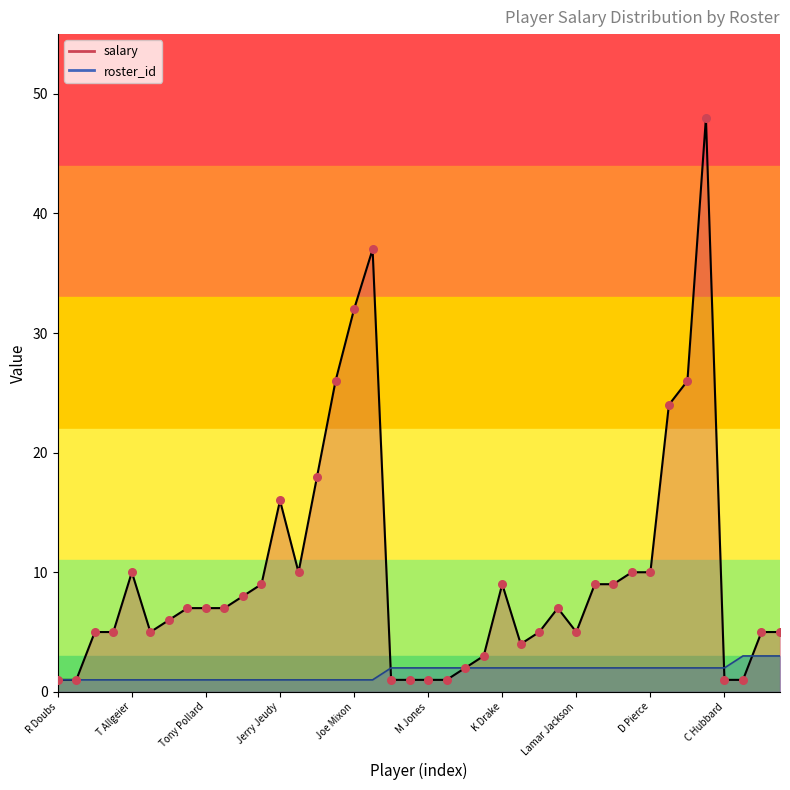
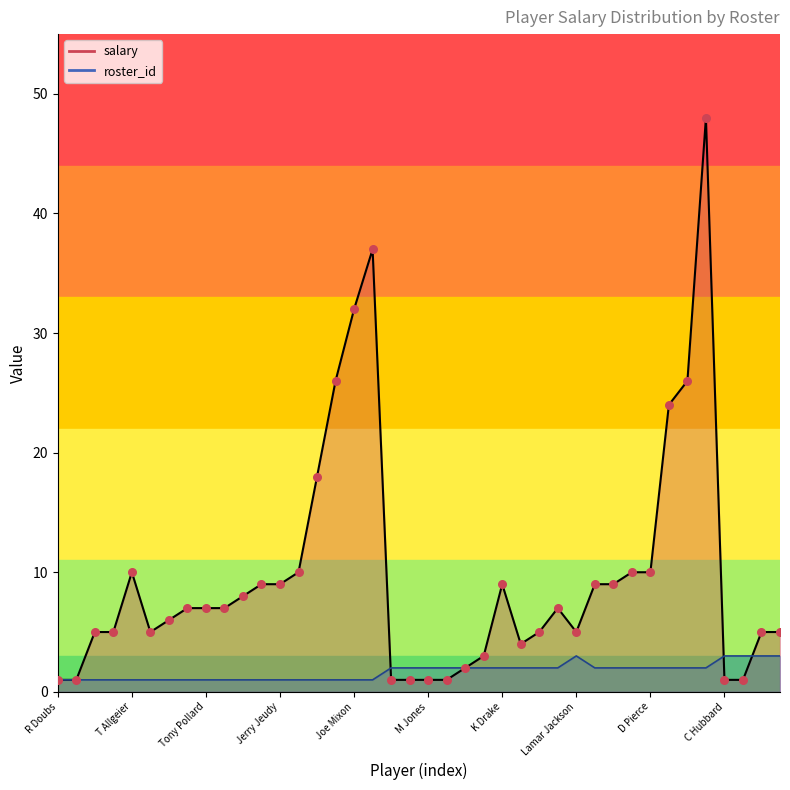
  {
    "salary": {
      "T Allgeier": 10,
      "Tony Pollard": 7,
-     "Jerry Jeudy": 16,
+     "Jerry Jeudy": 9,
      "Joe Mixon": 32,
      "M Jones": 1,
      "K Drake": 9,
      "Lamar Jackson": 5,
      "D Pierce": 10,
      "C Hubbard": 1
    },
    "roster_id": {
      "T Allgeier": 1,
      "Tony Pollard": 1,
      "Jerry Jeudy": 1,
      "Joe Mixon": 1,
      "M Jones": 2,
      "K Drake": 2,
-     "Lamar Jackson": 2,
+     "Lamar Jackson": 3,
      "D Pierce": 2,
-     "C Hubbard": 2
+     "C Hubbard": 3
    }
  }
